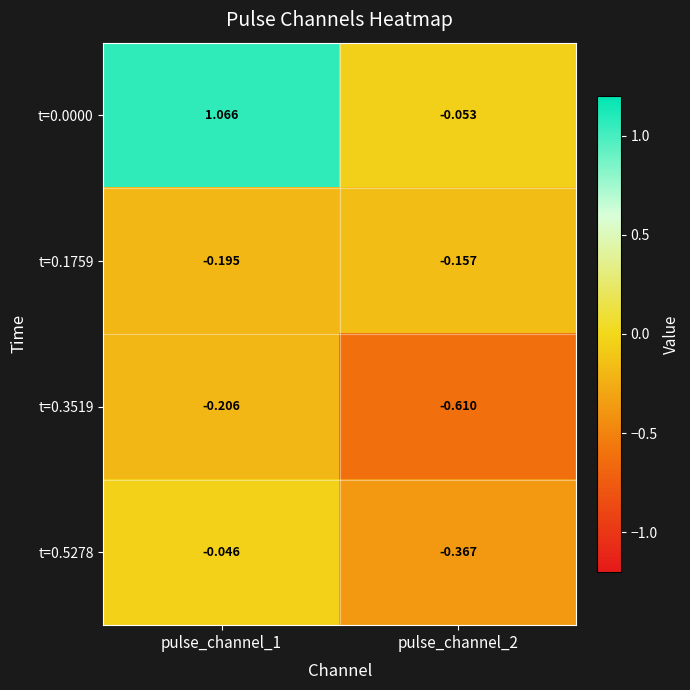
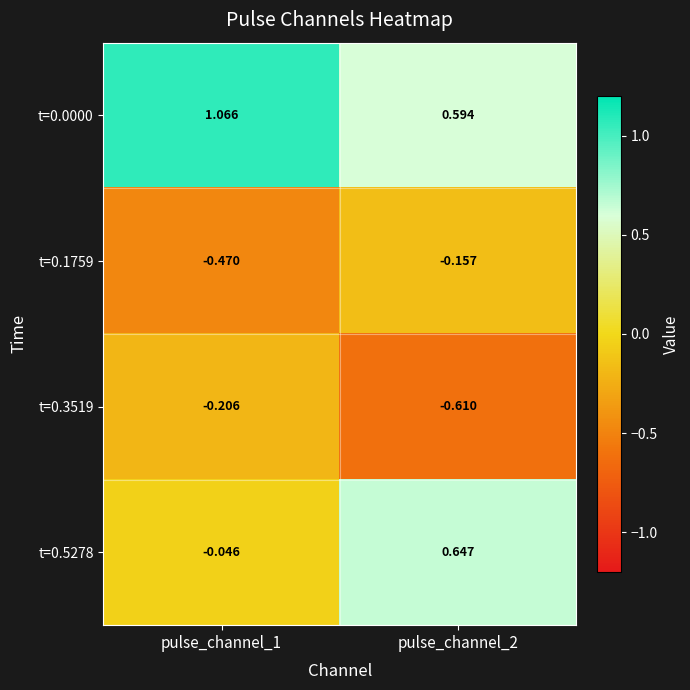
  {
    "t=0.0000": {
      "pulse_channel_1": 1.066,
-     "pulse_channel_2": -0.053
+     "pulse_channel_2": 0.594
    },
    "t=0.1759": {
-     "pulse_channel_1": -0.195,
+     "pulse_channel_1": -0.470,
      "pulse_channel_2": -0.157
    },
    "t=0.3519": {
      "pulse_channel_1": -0.206,
      "pulse_channel_2": -0.610
    },
    "t=0.5278": {
      "pulse_channel_1": -0.046,
-     "pulse_channel_2": -0.367
+     "pulse_channel_2": 0.647
    }
  }
